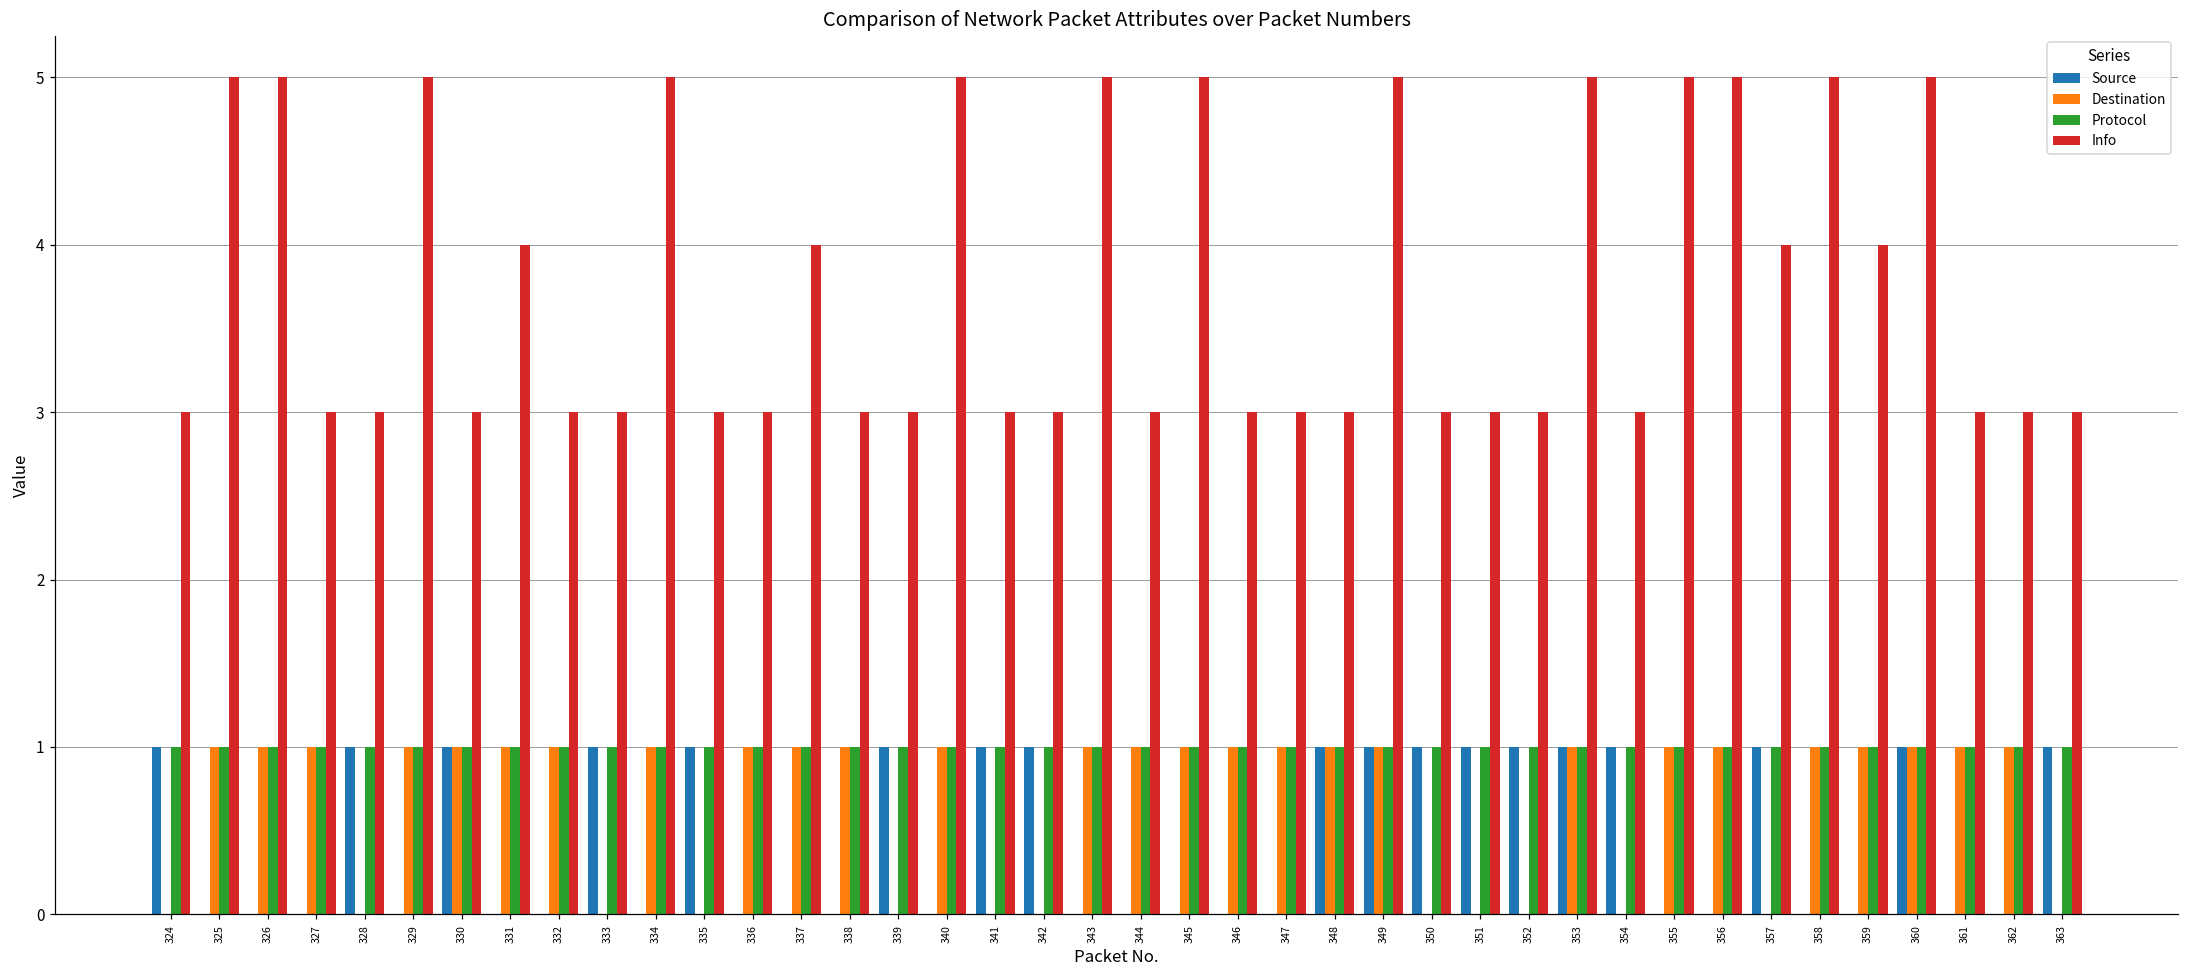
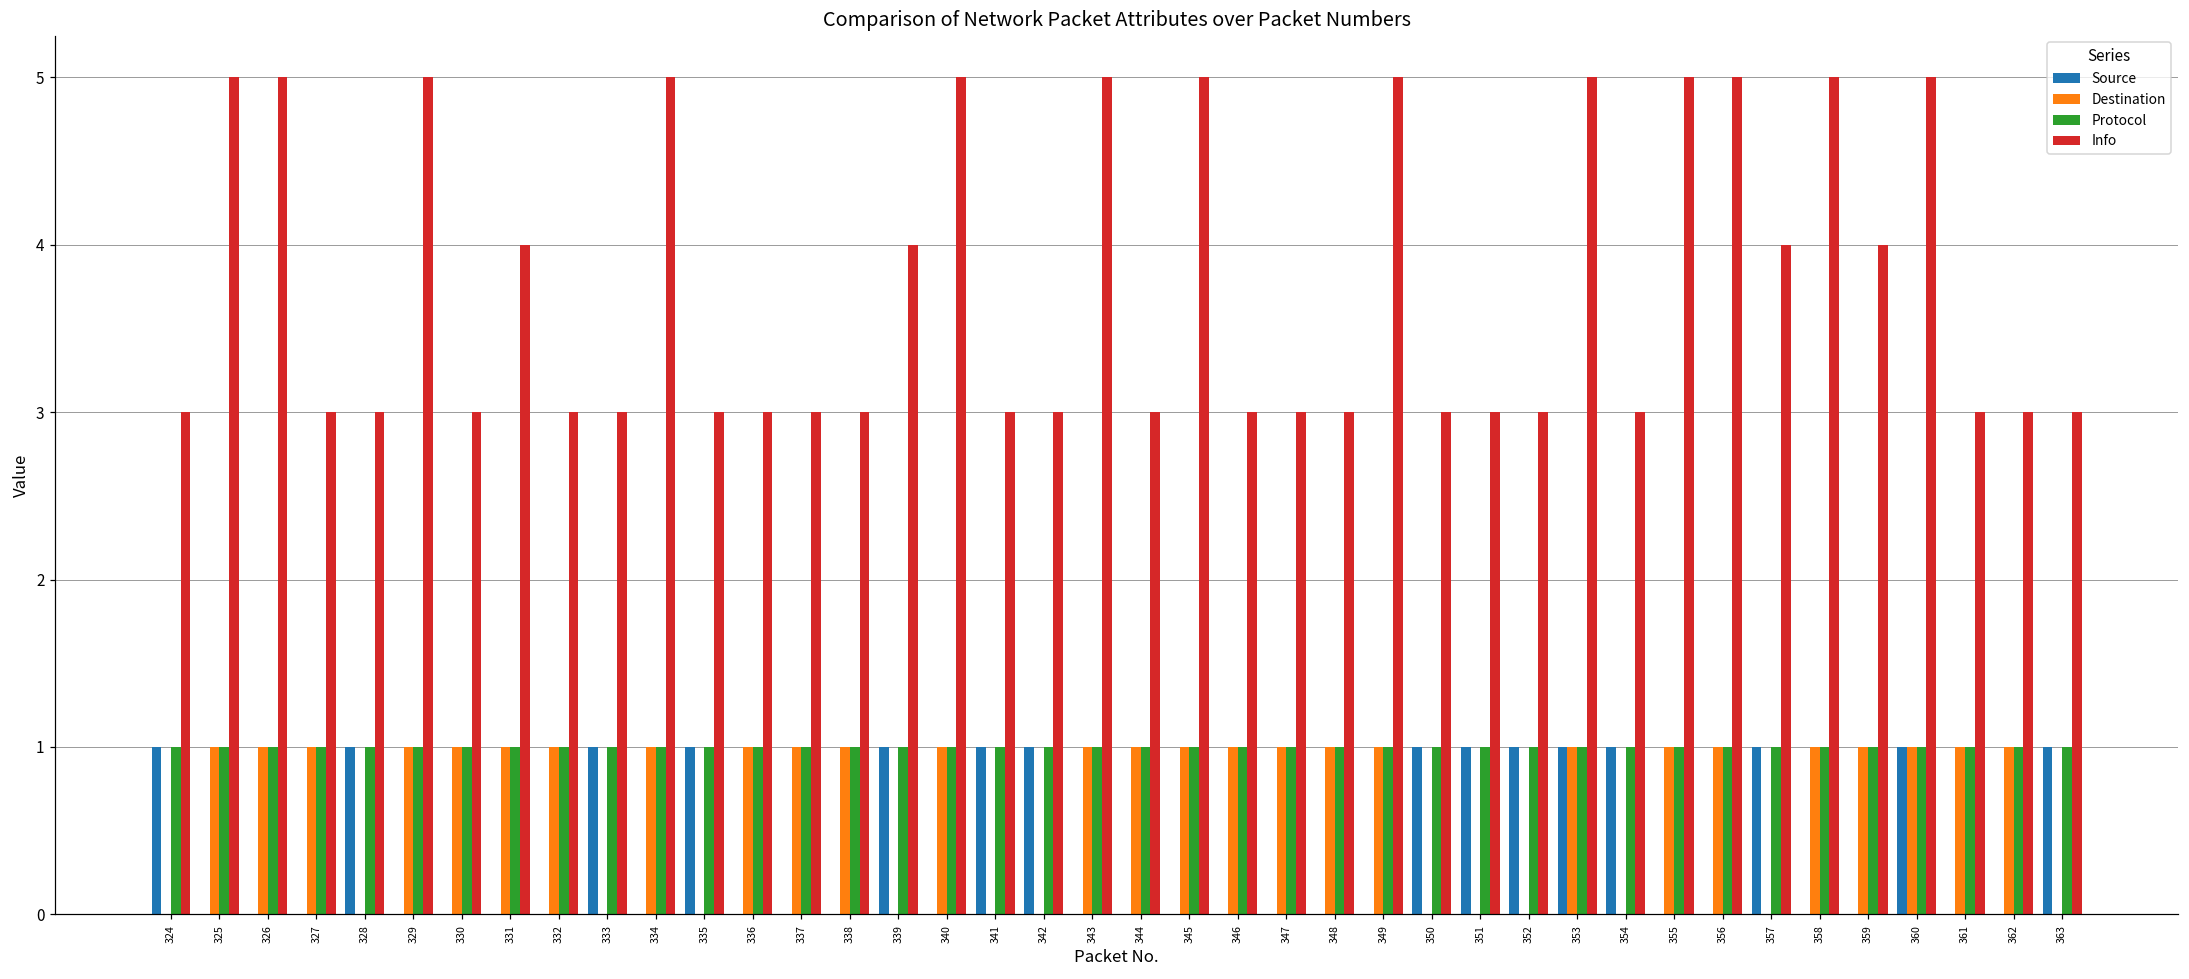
  {
    "Source": {
      "324": 1,
      "325": 0,
      "326": 0,
      "327": 0,
      "328": 1,
      "329": 0,
-     "330": 1,
+     "330": 0,
      "331": 0,
      "332": 0,
      "333": 1,
      "334": 0,
      "335": 1,
      "336": 0,
      "337": 0,
      "338": 0,
      "339": 1,
      "340": 0,
      "341": 1,
      "342": 1,
      "343": 0,
      "344": 0,
      "345": 0,
      "346": 0,
      "347": 0,
-     "348": 1,
-     "349": 1,
+     "348": 0,
+     "349": 0,
      "350": 1,
      "351": 1,
      "352": 1,
      "353": 1,
      "354": 1,
      "355": 0,
      "356": 0,
      "357": 1,
      "358": 0,
      "359": 0,
      "360": 1,
      "361": 0,
      "362": 0,
      "363": 1
    },
    "Destination": {
      "324": 0,
      "325": 1,
      "326": 1,
      "327": 1,
      "328": 0,
      "329": 1,
      "330": 1,
      "331": 1,
      "332": 1,
      "333": 0,
      "334": 1,
      "335": 0,
      "336": 1,
      "337": 1,
      "338": 1,
      "339": 0,
      "340": 1,
      "341": 0,
      "342": 0,
      "343": 1,
      "344": 1,
      "345": 1,
      "346": 1,
      "347": 1,
      "348": 1,
      "349": 1,
      "350": 0,
      "351": 0,
      "352": 0,
      "353": 1,
      "354": 0,
      "355": 1,
      "356": 1,
      "357": 0,
      "358": 1,
      "359": 1,
      "360": 1,
      "361": 1,
      "362": 1,
      "363": 0
    },
    "Protocol": {
      "324": 1,
      "325": 1,
      "326": 1,
      "327": 1,
      "328": 1,
      "329": 1,
      "330": 1,
      "331": 1,
      "332": 1,
      "333": 1,
      "334": 1,
      "335": 1,
      "336": 1,
      "337": 1,
      "338": 1,
      "339": 1,
      "340": 1,
      "341": 1,
      "342": 1,
      "343": 1,
      "344": 1,
      "345": 1,
      "346": 1,
      "347": 1,
      "348": 1,
      "349": 1,
      "350": 1,
      "351": 1,
      "352": 1,
      "353": 1,
      "354": 1,
      "355": 1,
      "356": 1,
      "357": 1,
      "358": 1,
      "359": 1,
      "360": 1,
      "361": 1,
      "362": 1,
      "363": 1
    },
    "Info": {
      "324": 3,
      "325": 5,
      "326": 5,
      "327": 3,
      "328": 3,
      "329": 5,
      "330": 3,
      "331": 4,
      "332": 3,
      "333": 3,
      "334": 5,
      "335": 3,
      "336": 3,
-     "337": 4,
+     "337": 3,
      "338": 3,
-     "339": 3,
+     "339": 4,
      "340": 5,
      "341": 3,
      "342": 3,
      "343": 5,
      "344": 3,
      "345": 5,
      "346": 3,
      "347": 3,
      "348": 3,
      "349": 5,
      "350": 3,
      "351": 3,
      "352": 3,
      "353": 5,
      "354": 3,
      "355": 5,
      "356": 5,
      "357": 4,
      "358": 5,
      "359": 4,
      "360": 5,
      "361": 3,
      "362": 3,
      "363": 3
    }
  }
